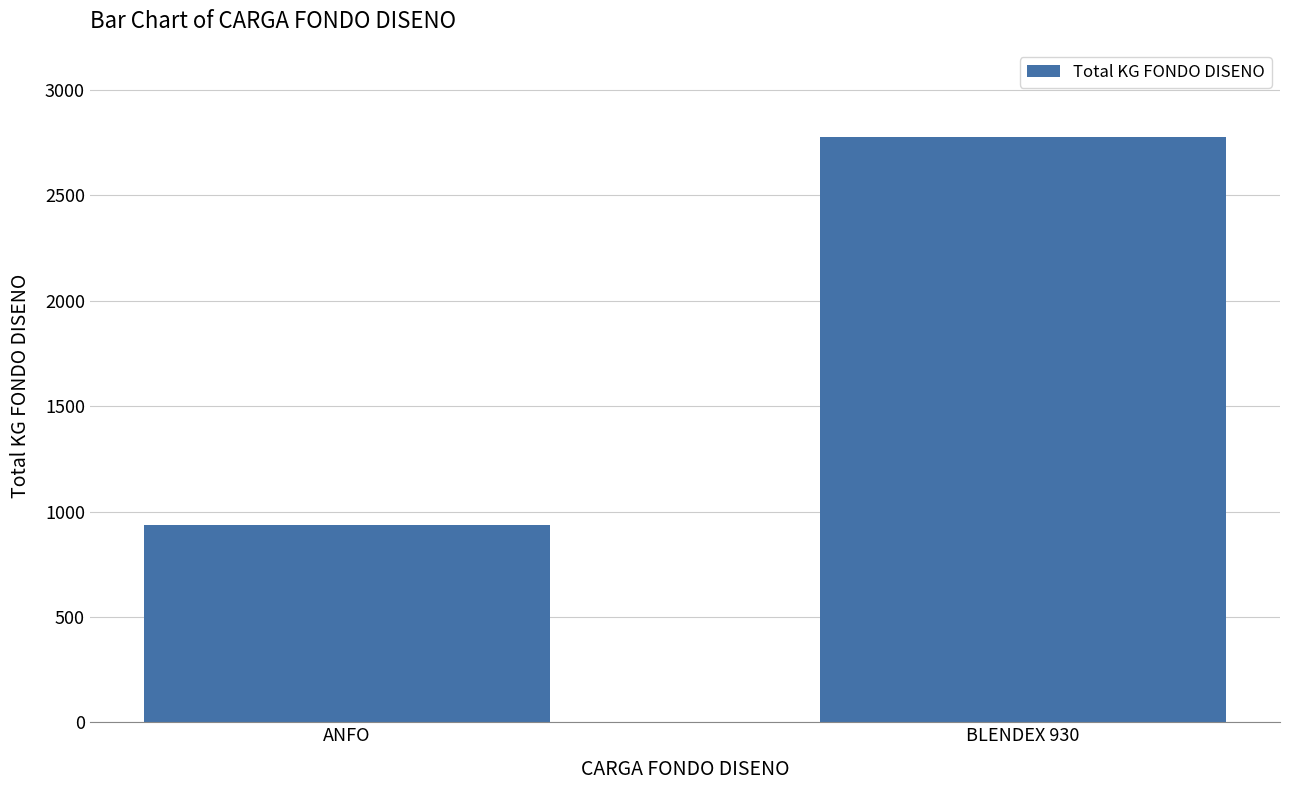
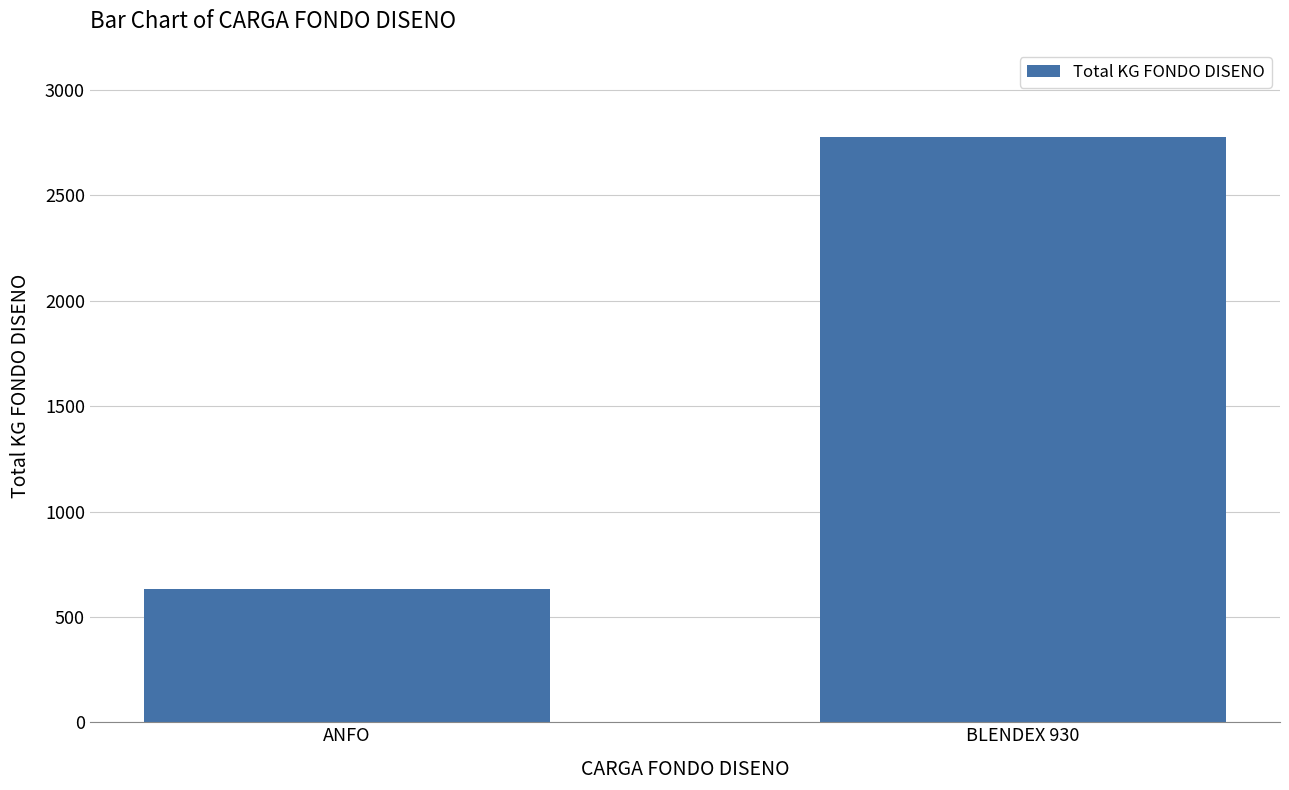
  {
-   "ANFO": 940,
+   "ANFO": 630,
    "BLENDEX 930": 2780
  }
